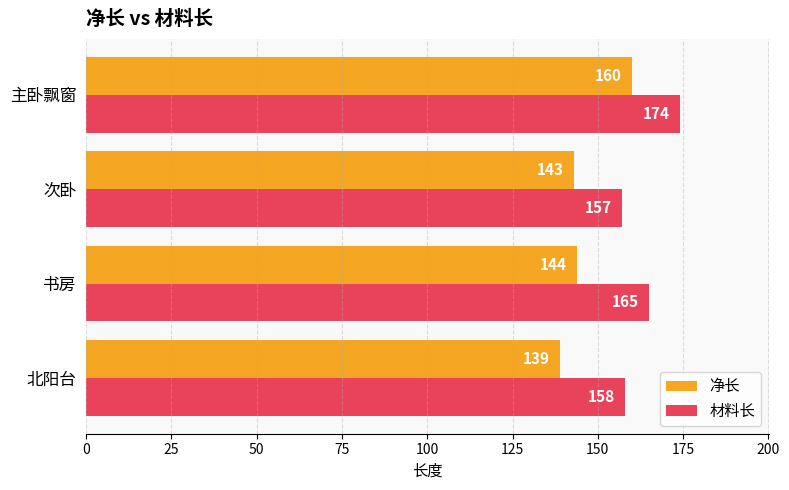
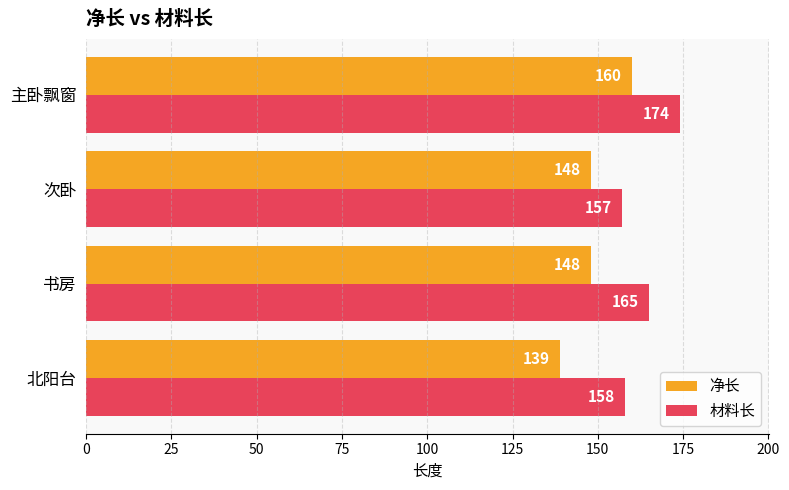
  {
    "净长": {
      "主卧飘窗": 160,
-     "次卧": 143,
-     "书房": 144,
+     "次卧": 148,
+     "书房": 148,
      "北阳台": 139
    },
    "材料长": {
      "主卧飘窗": 174,
      "次卧": 157,
      "书房": 165,
      "北阳台": 158
    }
  }
